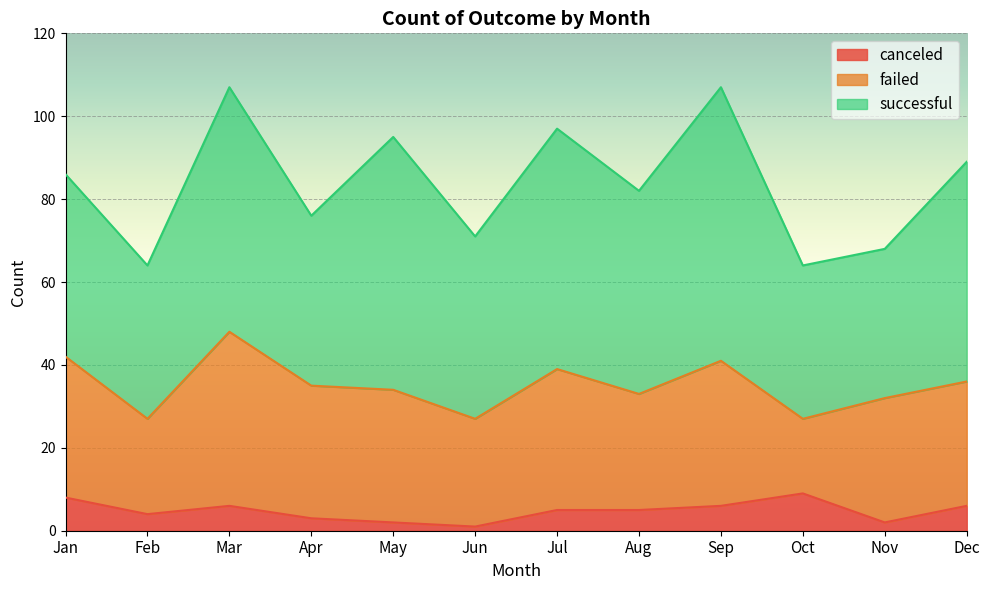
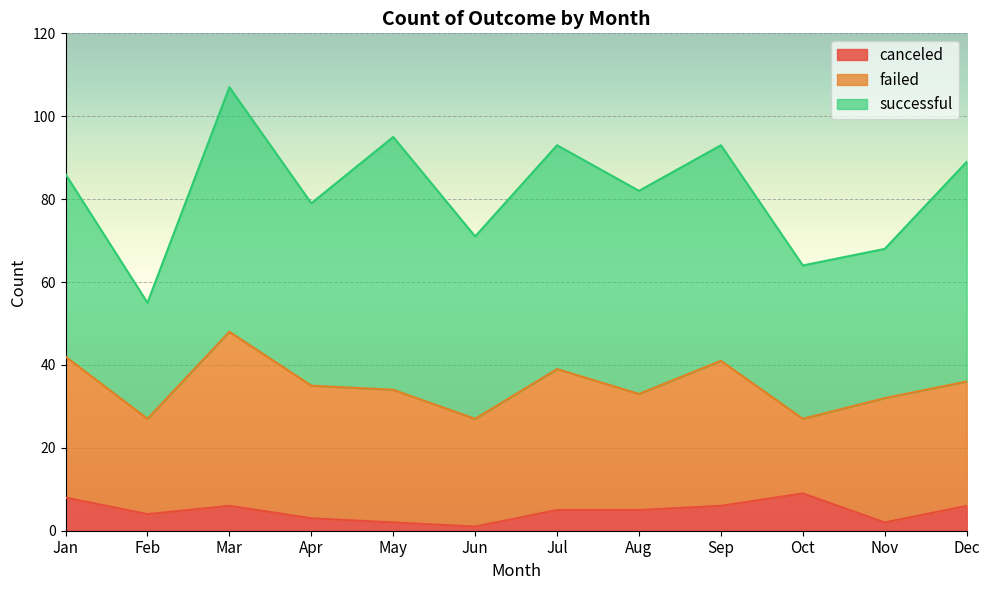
  {
    "successful": {
      "Jan": 44,
-     "Feb": 37,
+     "Feb": 28,
      "Mar": 59,
-     "Apr": 41,
+     "Apr": 44,
      "May": 61,
      "Jun": 44,
-     "Jul": 58,
+     "Jul": 54,
      "Aug": 49,
-     "Sep": 66,
+     "Sep": 52,
      "Oct": 37,
      "Nov": 36,
      "Dec": 53
    }
  }
